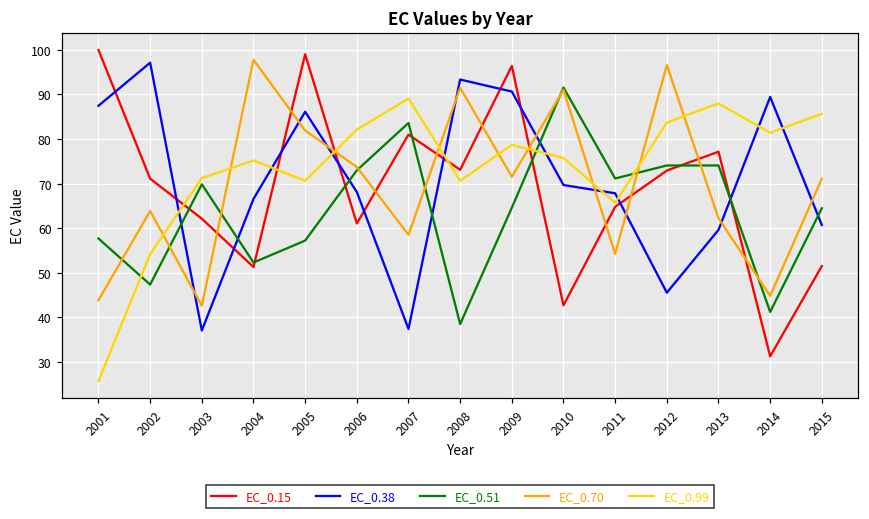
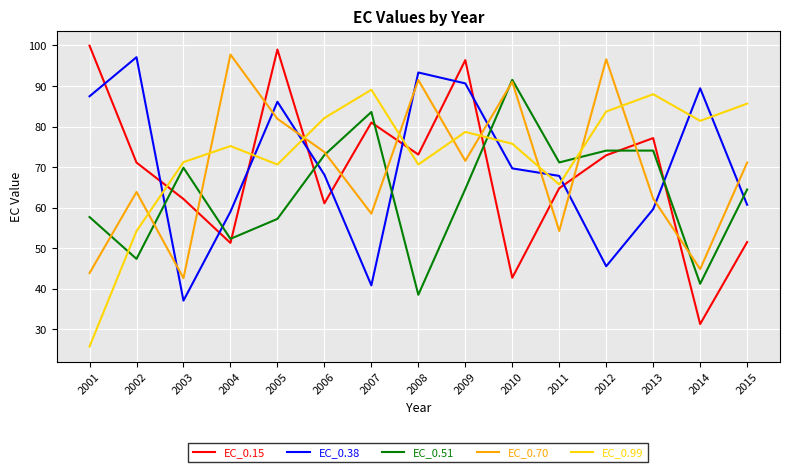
  {
    "EC_0.15": {
      "2001": 100,
      "2002": 71,
      "2003": 62,
      "2004": 51,
      "2005": 99,
      "2006": 61,
      "2007": 81,
      "2008": 73,
      "2009": 96,
      "2010": 43,
      "2011": 65,
      "2012": 73,
      "2013": 77,
      "2014": 31,
      "2015": 52
    },
    "EC_0.38": {
      "2001": 87,
      "2002": 97,
      "2003": 37,
-     "2004": 67,
+     "2004": 59,
      "2005": 86,
      "2006": 68,
-     "2007": 37,
+     "2007": 41,
      "2008": 93,
      "2009": 91,
      "2010": 70,
      "2011": 68,
      "2012": 46,
      "2013": 60,
      "2014": 89,
      "2015": 61
    },
    "EC_0.51": {
      "2001": 58,
      "2002": 47,
      "2003": 70,
      "2004": 52,
      "2005": 57,
      "2006": 73,
      "2007": 84,
      "2008": 39,
      "2009": 65,
      "2011": 71,
      "2012": 74,
      "2013": 74,
      "2014": 41,
      "2015": 64
    }
  }
